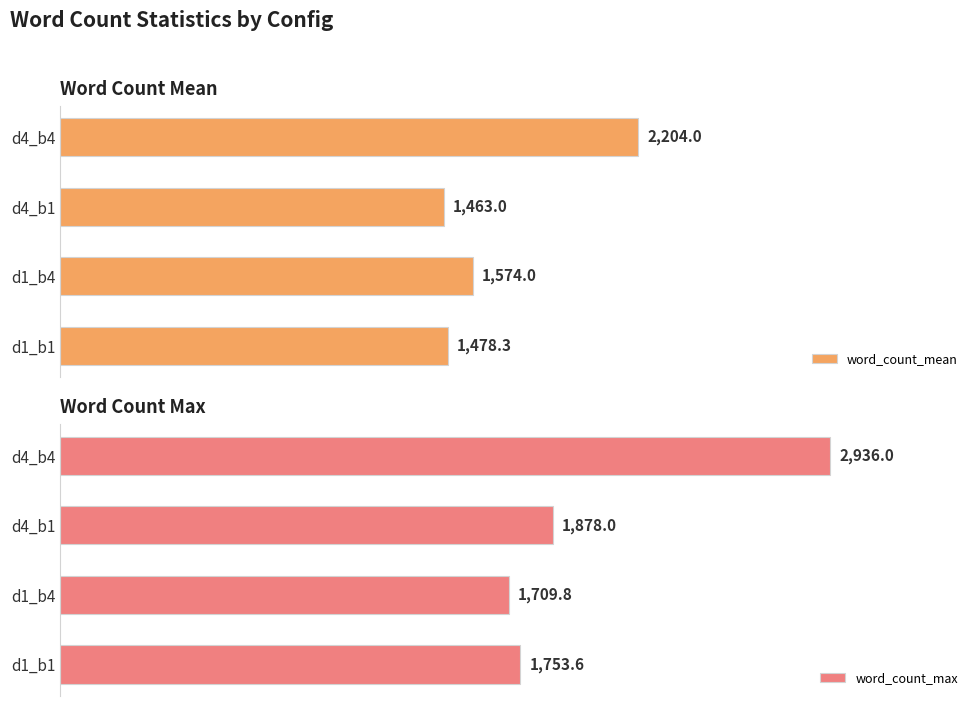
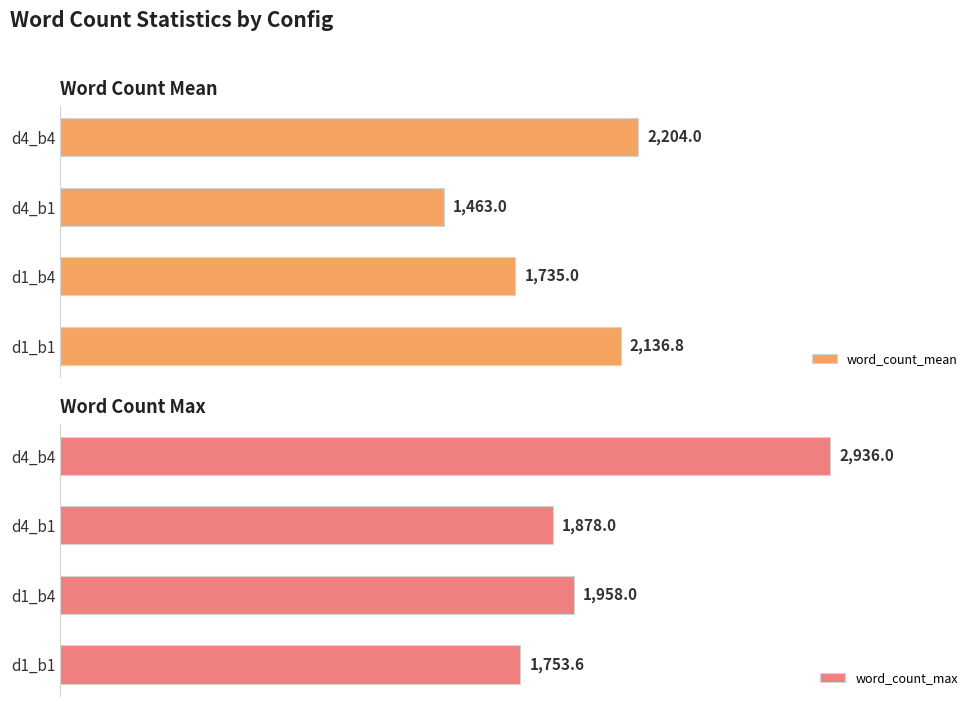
  {
    "Word Count Mean": {
      "d4_b4": "2,204.0",
      "d4_b1": "1,463.0",
-     "d1_b4": "1,574.0",
-     "d1_b1": "1,478.3"
+     "d1_b4": "1,735.0",
+     "d1_b1": "2,136.8"
    },
    "Word Count Max": {
      "d4_b4": "2,936.0",
      "d4_b1": "1,878.0",
-     "d1_b4": "1,709.8",
+     "d1_b4": "1,958.0",
      "d1_b1": "1,753.6"
    }
  }
